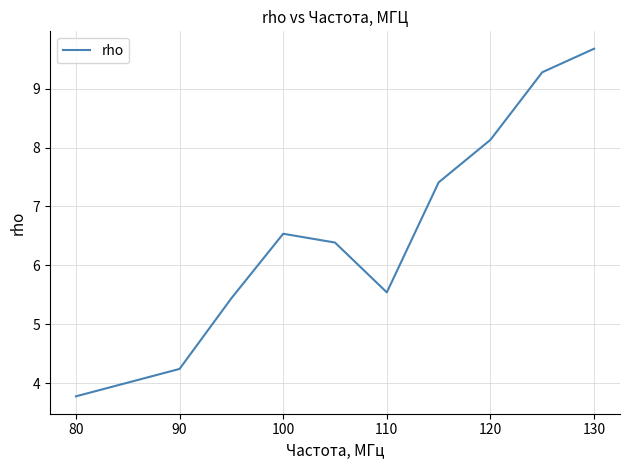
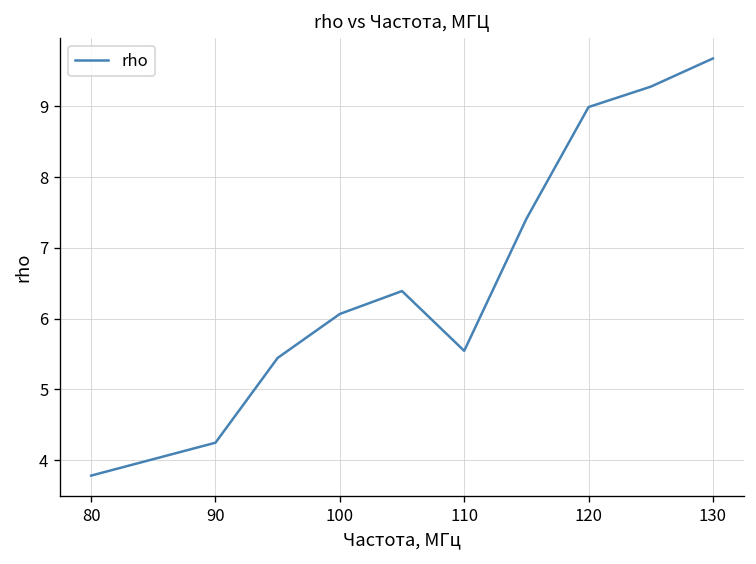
  {
    "80": 3.8,
    "90": 4.2,
-   "100": 6.5,
+   "100": 6.1,
    "110": 5.5,
-   "120": 8.1,
+   "120": 9.0,
    "130": 9.7
  }
